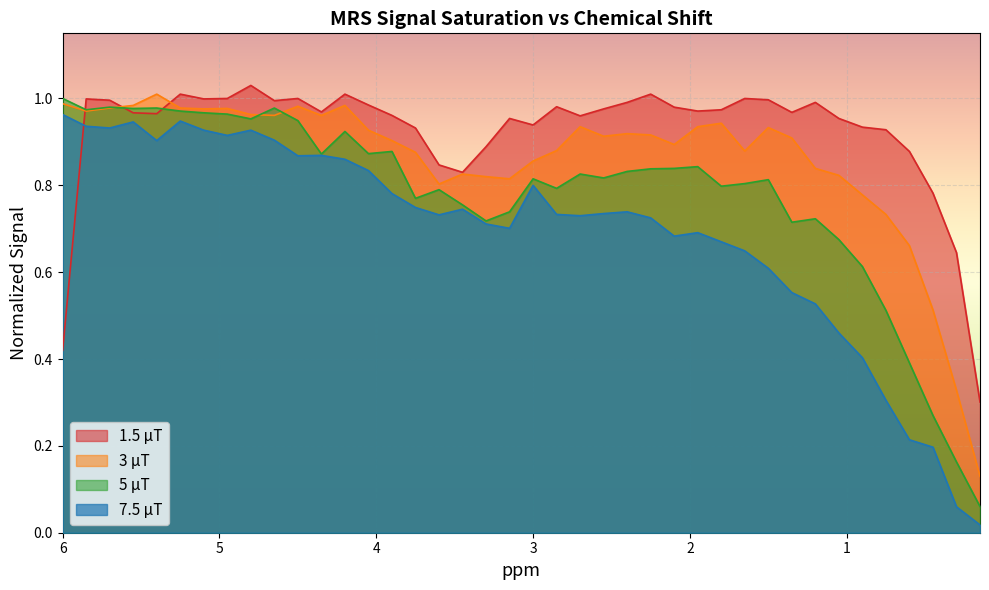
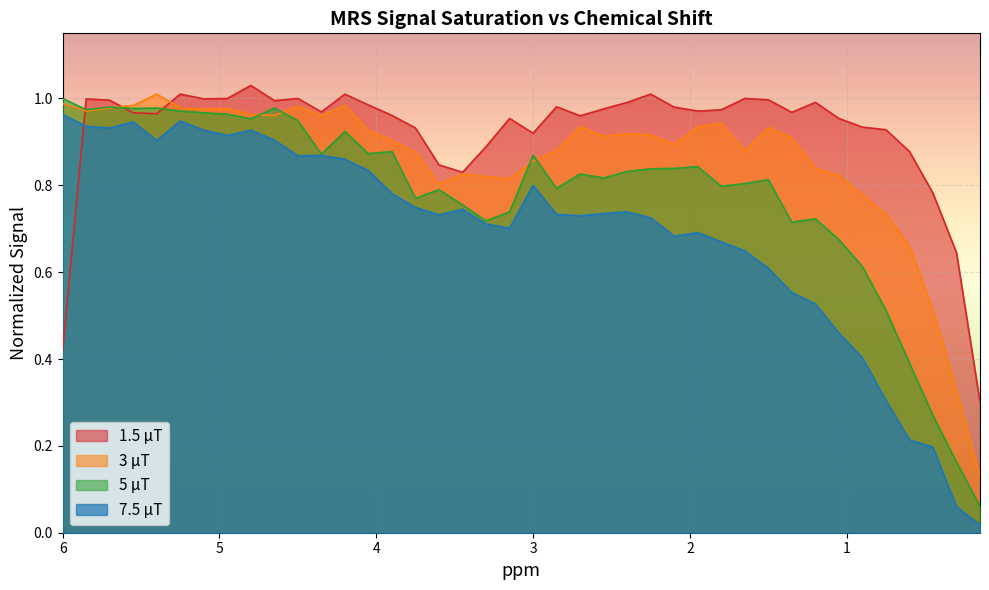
  {
    "1.5 μT": {
      "6": 0.42,
-     "3": 0.94
+     "3": 0.92
    },
    "3 μT": {
      "6": 0.99,
      "3": 0.86
    },
    "5 μT": {
      "6": 1.00,
-     "3": 0.82
+     "3": 0.87
    },
    "7.5 μT": {
      "6": 0.96,
      "3": 0.80
    }
  }
